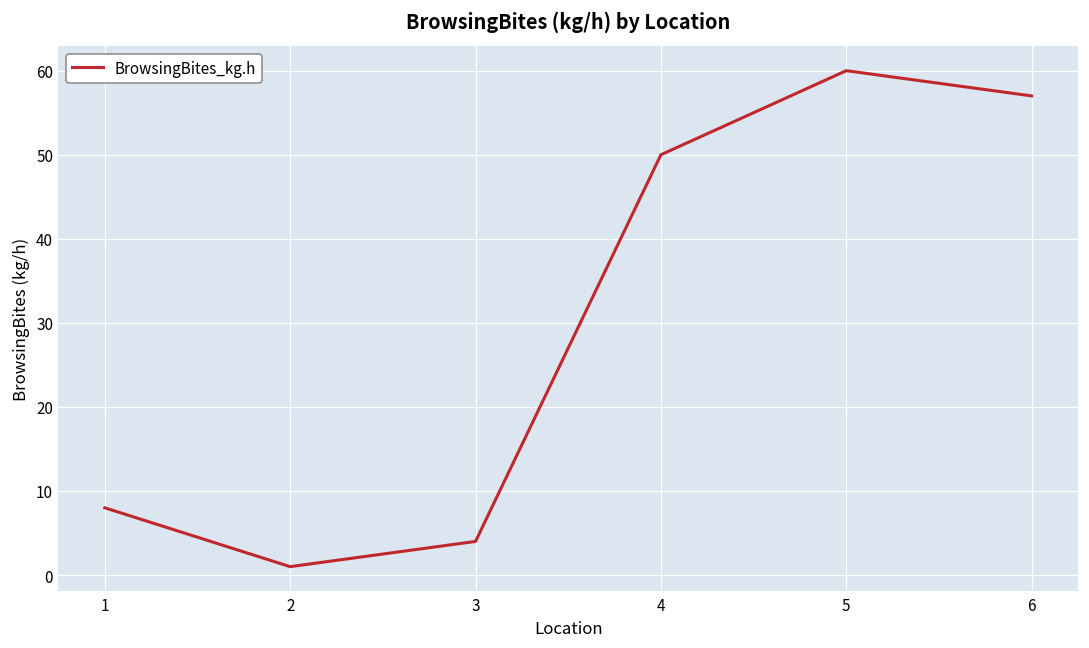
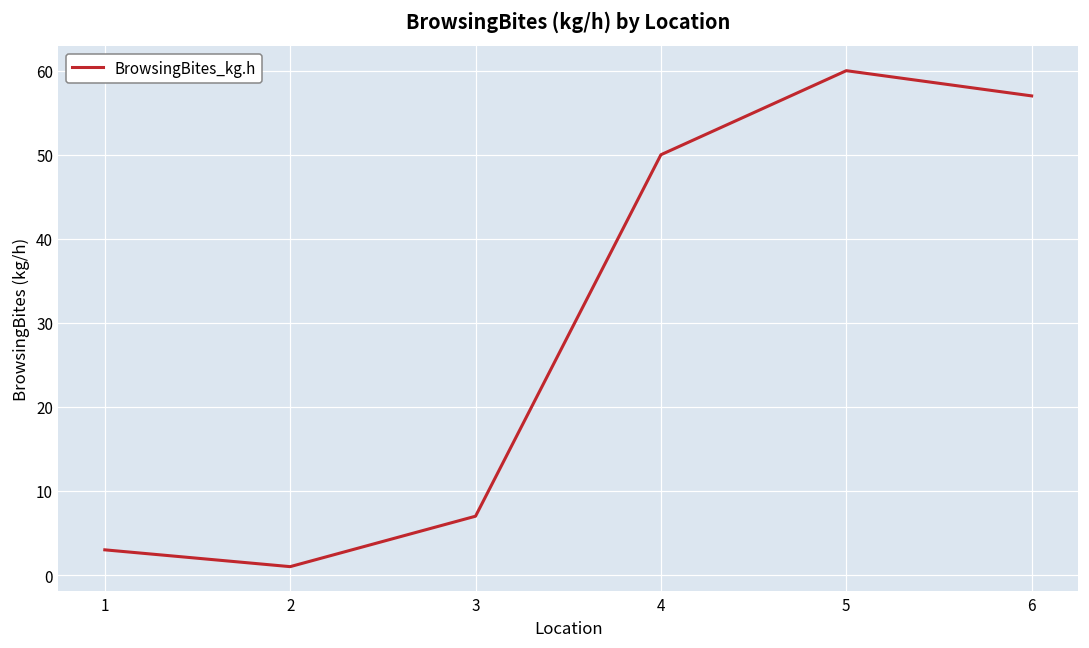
  {
-   "1": 8,
+   "1": 3,
    "2": 1,
-   "3": 4,
+   "3": 7,
    "4": 50,
    "5": 60,
    "6": 57
  }
